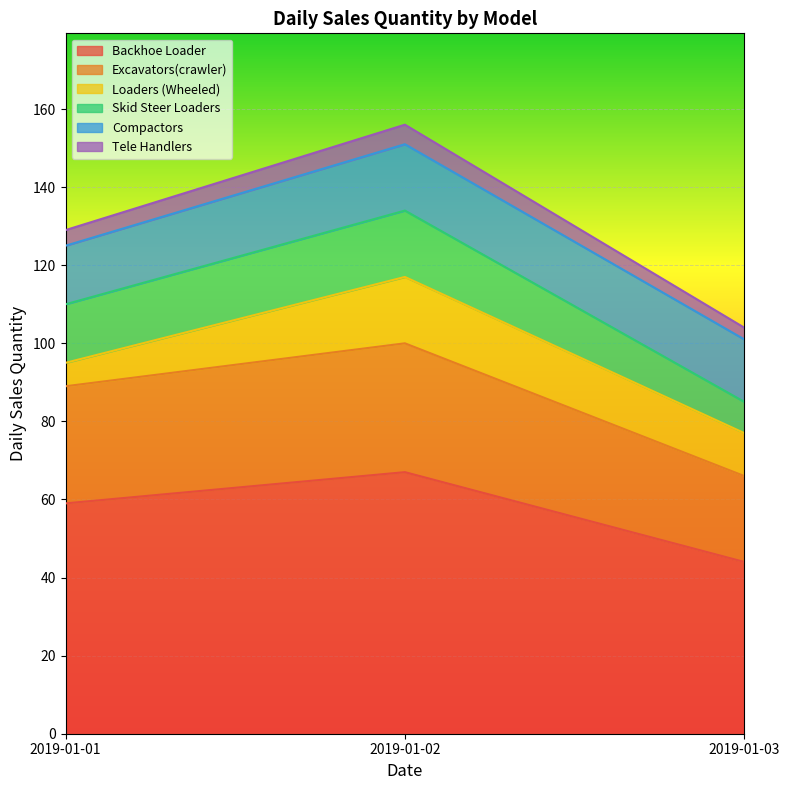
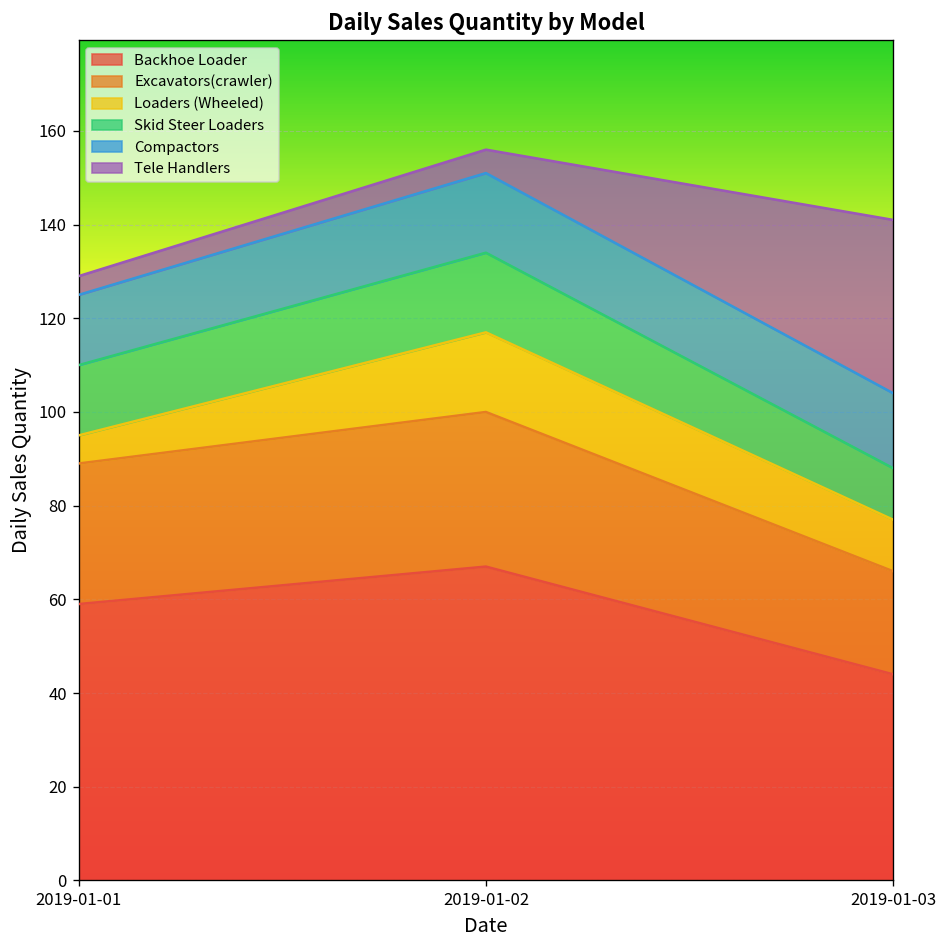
  {
    "Loaders (Wheeled)": {
      "2019-01-01": 6,
      "2019-01-02": 17,
      "2019-01-03": 11
    },
    "Skid Steer Loaders": {
      "2019-01-01": 15,
      "2019-01-02": 17,
-     "2019-01-03": 8
+     "2019-01-03": 11
    },
    "Compactors": {
      "2019-01-01": 15,
      "2019-01-02": 17,
      "2019-01-03": 16
    },
    "Tele Handlers": {
      "2019-01-01": 4,
      "2019-01-02": 5,
-     "2019-01-03": 3
+     "2019-01-03": 37
    }
  }
